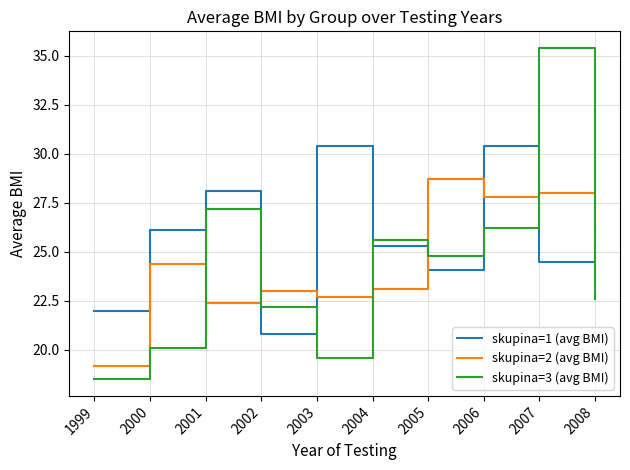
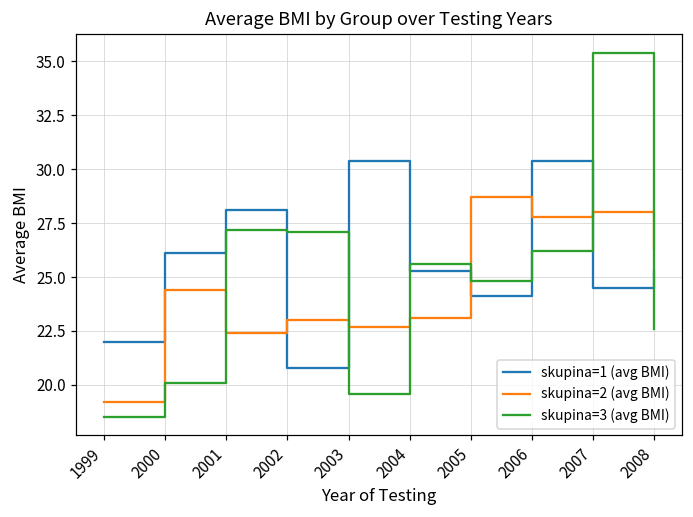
  {
    "skupina=1 (avg BMI)": {
      "1999": 22.0,
      "2000": 26.1,
      "2001": 28.1,
      "2002": 20.8,
      "2003": 30.4,
      "2004": 25.3,
      "2005": 24.1,
      "2006": 30.4,
      "2007": 24.5,
      "2008": 25.3
    },
    "skupina=2 (avg BMI)": {
      "1999": 19.2,
      "2000": 24.4,
      "2001": 22.4,
      "2002": 23.0,
      "2003": 22.7,
      "2004": 23.1,
      "2005": 28.7,
      "2006": 27.8,
      "2007": 28.0,
      "2008": 26.3
    },
    "skupina=3 (avg BMI)": {
      "1999": 18.5,
      "2000": 20.1,
      "2001": 27.2,
-     "2002": 22.2,
+     "2002": 27.1,
      "2003": 19.6,
      "2004": 25.6,
      "2005": 24.8,
      "2006": 26.2,
      "2007": 35.4,
      "2008": 22.6
    }
  }
